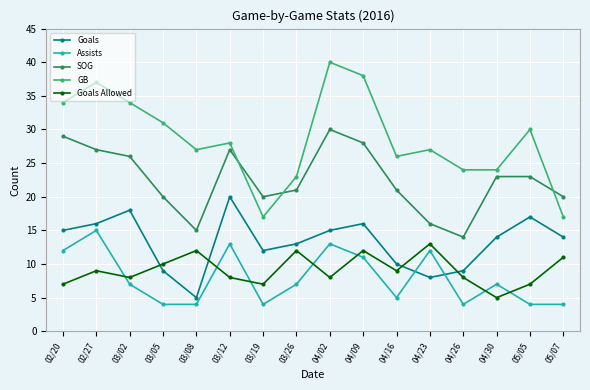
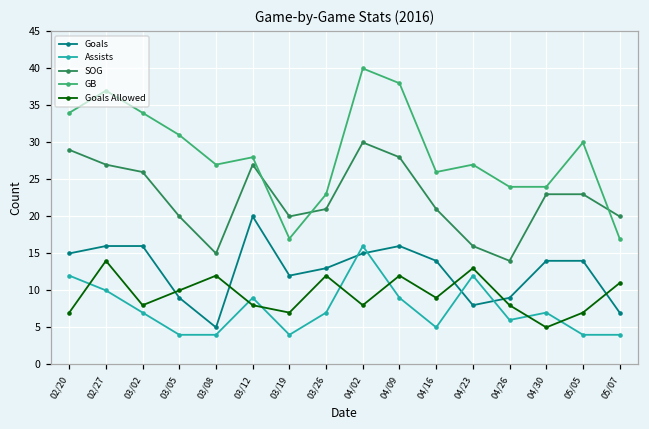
  {
    "Goals": {
      "02/20": 15,
      "02/27": 16,
-     "03/02": 18,
+     "03/02": 16,
      "03/05": 9,
      "03/08": 5,
      "03/12": 20,
      "03/19": 12,
      "03/26": 13,
      "04/02": 15,
      "04/09": 16,
-     "04/16": 10,
+     "04/16": 14,
      "04/23": 8,
      "04/26": 9,
      "04/30": 14,
-     "05/05": 17,
-     "05/07": 14
+     "05/05": 14,
+     "05/07": 7
    },
    "Assists": {
      "02/20": 12,
-     "02/27": 15,
+     "02/27": 10,
      "03/02": 7,
      "03/05": 4,
      "03/08": 4,
-     "03/12": 13,
+     "03/12": 9,
      "03/19": 4,
      "03/26": 7,
-     "04/02": 13,
-     "04/09": 11,
+     "04/02": 16,
+     "04/09": 9,
      "04/16": 5,
      "04/23": 12,
-     "04/26": 4,
+     "04/26": 6,
      "04/30": 7,
      "05/05": 4,
      "05/07": 4
    },
    "Goals Allowed": {
      "02/20": 7,
-     "02/27": 9,
+     "02/27": 14,
      "03/02": 8,
      "03/05": 10,
      "03/08": 12,
      "03/12": 8,
      "03/19": 7,
      "03/26": 12,
      "04/02": 8,
      "04/09": 12,
      "04/16": 9,
      "04/23": 13,
      "04/26": 8,
      "04/30": 5,
      "05/05": 7,
      "05/07": 11
    }
  }
